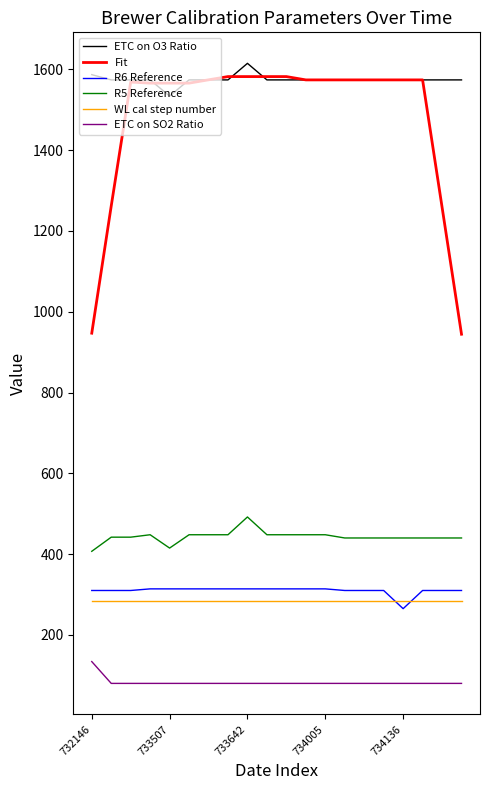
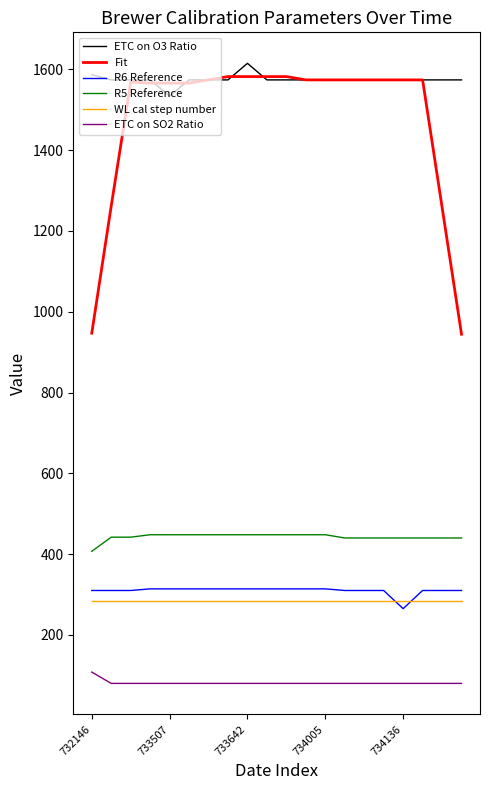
  {
    "ETC on O3 Ratio": {
      "733642": 1620
    },
    "Fit": {
      "732146": 950,
      "733642": 1580
    },
    "R6 Reference": {
      "732146": 310,
      "733507": 310,
      "733642": 310,
      "734005": 310,
      "734136": 270
    },
    "R5 Reference": {
      "732146": 410,
-     "733507": 420,
-     "733642": 490,
+     "733507": 450,
+     "733642": 450,
      "734005": 450,
      "734136": 440
    },
    "WL cal step number": {
      "732146": 280,
      "733507": 280,
      "733642": 280,
      "734005": 280,
      "734136": 280
    },
    "ETC on SO2 Ratio": {
-     "732146": 130,
+     "732146": 110,
      "733507": 80,
      "733642": 80,
      "734005": 80,
      "734136": 80
    }
  }
